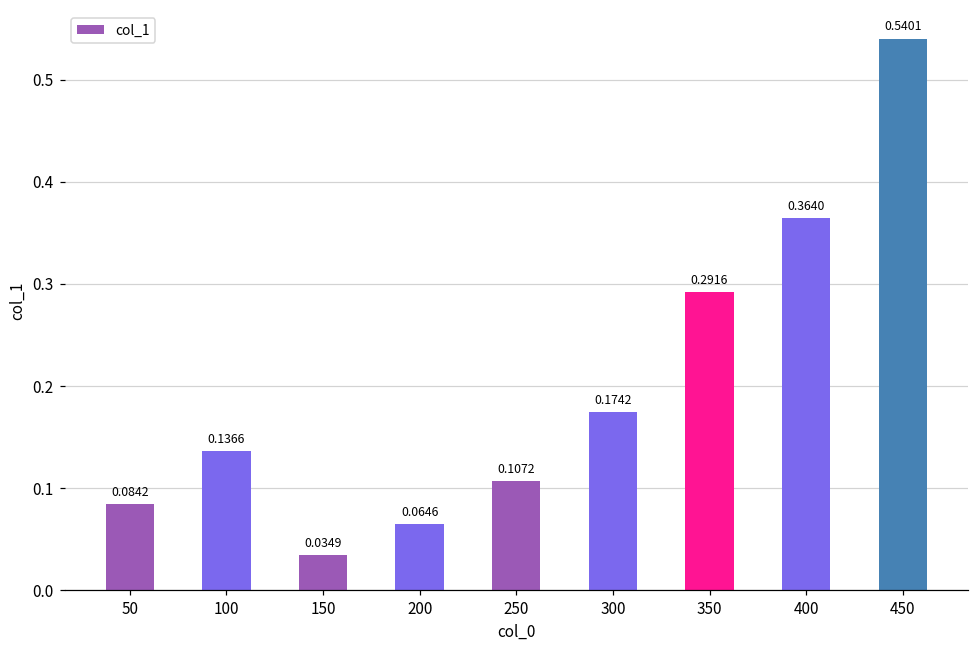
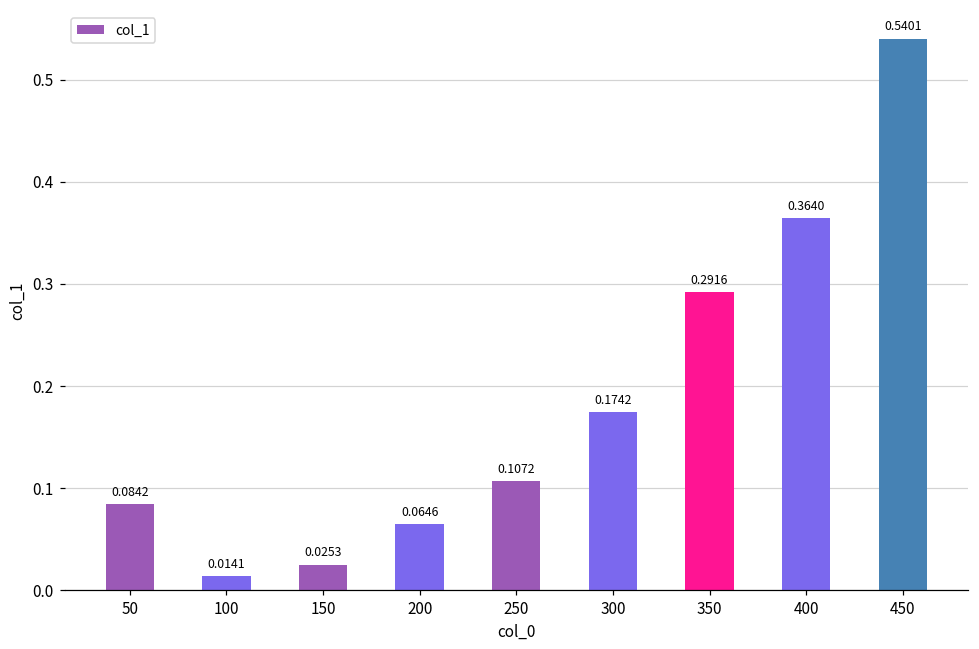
  {
    "50": 0.0842,
-   "100": 0.1366,
-   "150": 0.0349,
+   "100": 0.0141,
+   "150": 0.0253,
    "200": 0.0646,
    "250": 0.1072,
    "300": 0.1742,
    "350": 0.2916,
    "400": 0.3640,
    "450": 0.5401
  }
